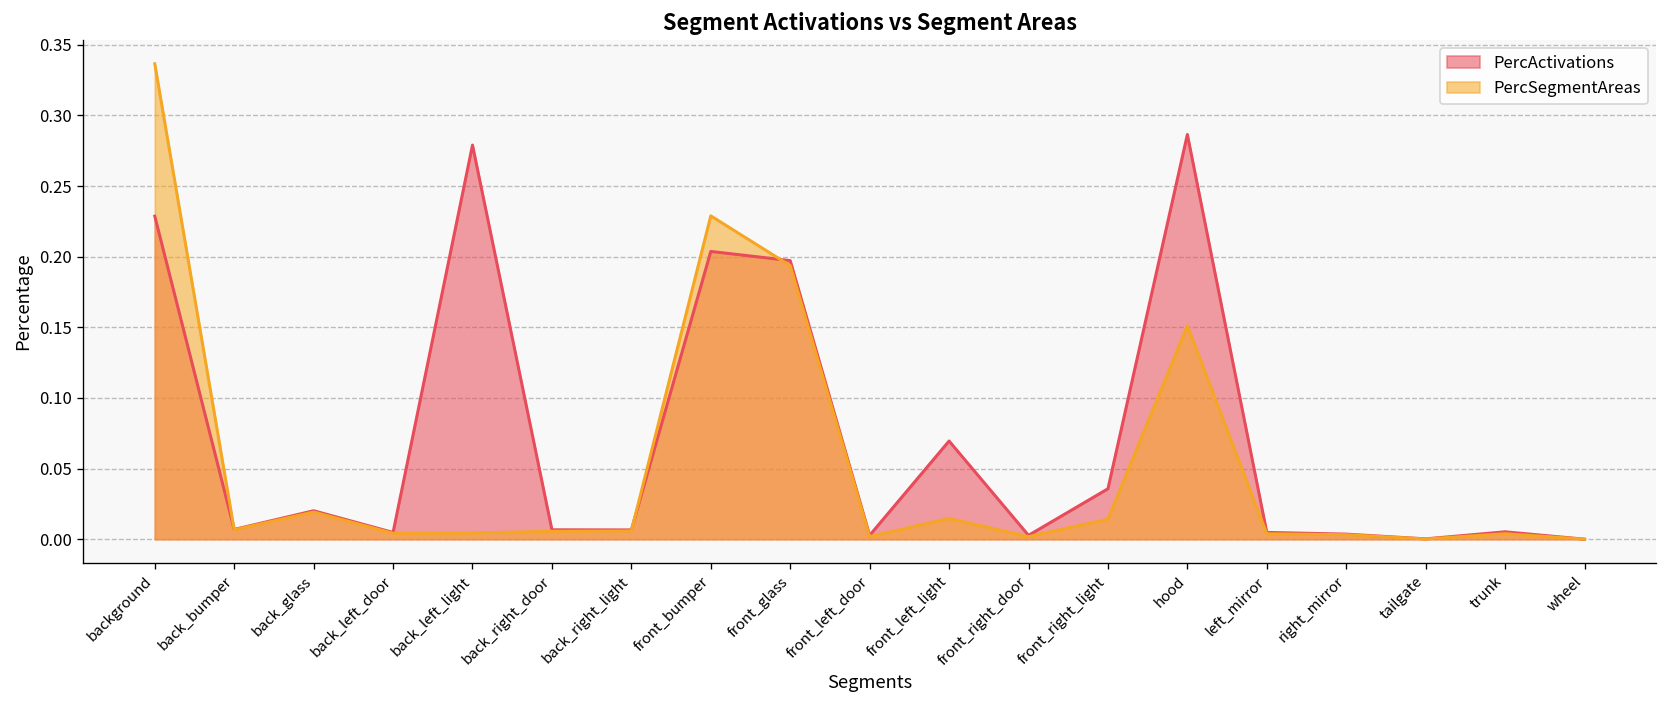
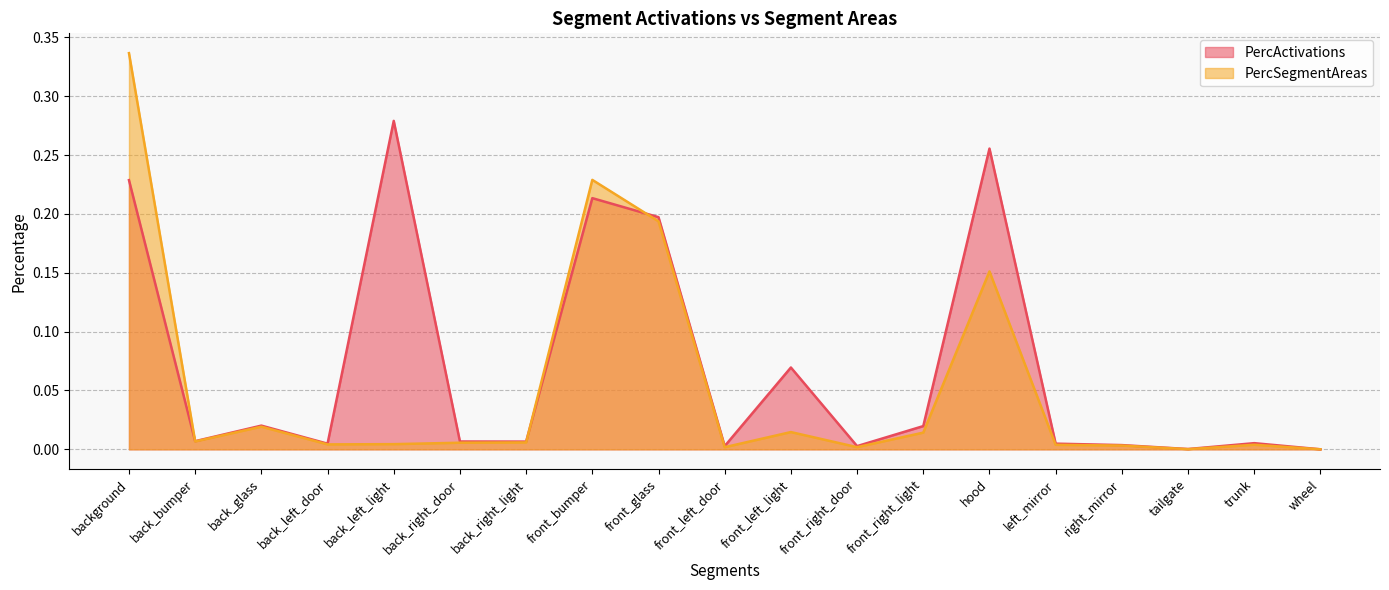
  {
    "PercActivations": {
      "background": 0.229,
      "back_left_light": 0.279,
-     "front_bumper": 0.204,
+     "front_bumper": 0.213,
      "front_glass": 0.197,
      "front_left_light": 0.070,
-     "front_right_light": 0.036,
-     "hood": 0.287
+     "front_right_light": 0.020,
+     "hood": 0.255
    },
    "PercSegmentAreas": {
      "background": 0.337,
      "back_left_light": 0.004,
      "front_bumper": 0.229,
      "front_glass": 0.194,
      "front_left_light": 0.015,
      "front_right_light": 0.014,
      "hood": 0.151
    }
  }
